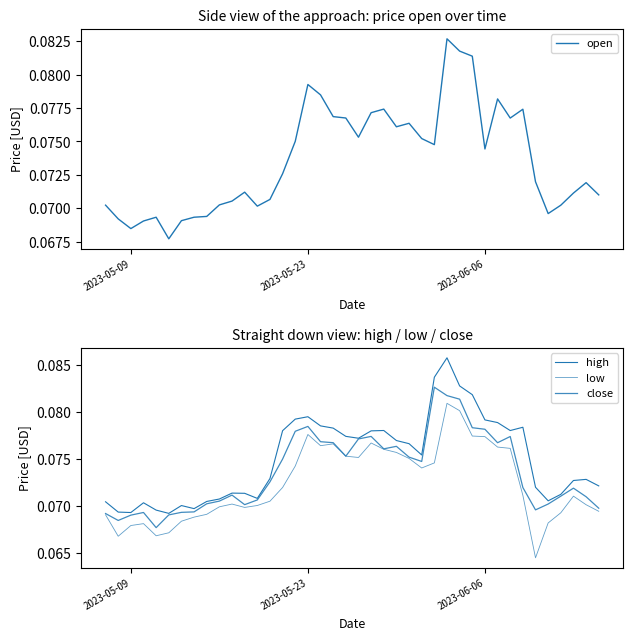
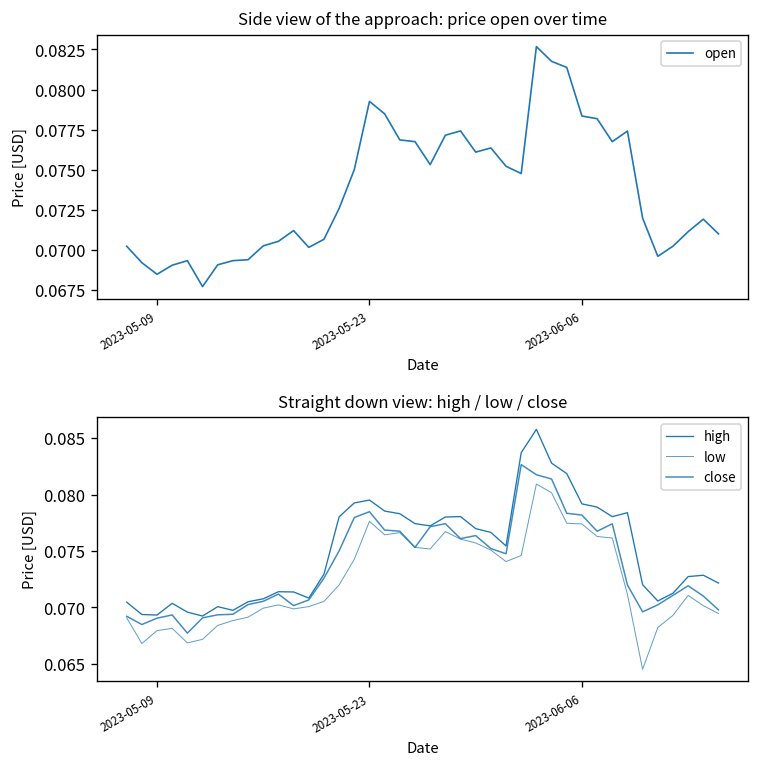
  {
    "Side view of the approach: price open over time": {
      "2023-05-09": 0.0685,
      "2023-05-23": 0.0793,
-     "2023-06-06": 0.0744
+     "2023-06-06": 0.0784
    }
  }
